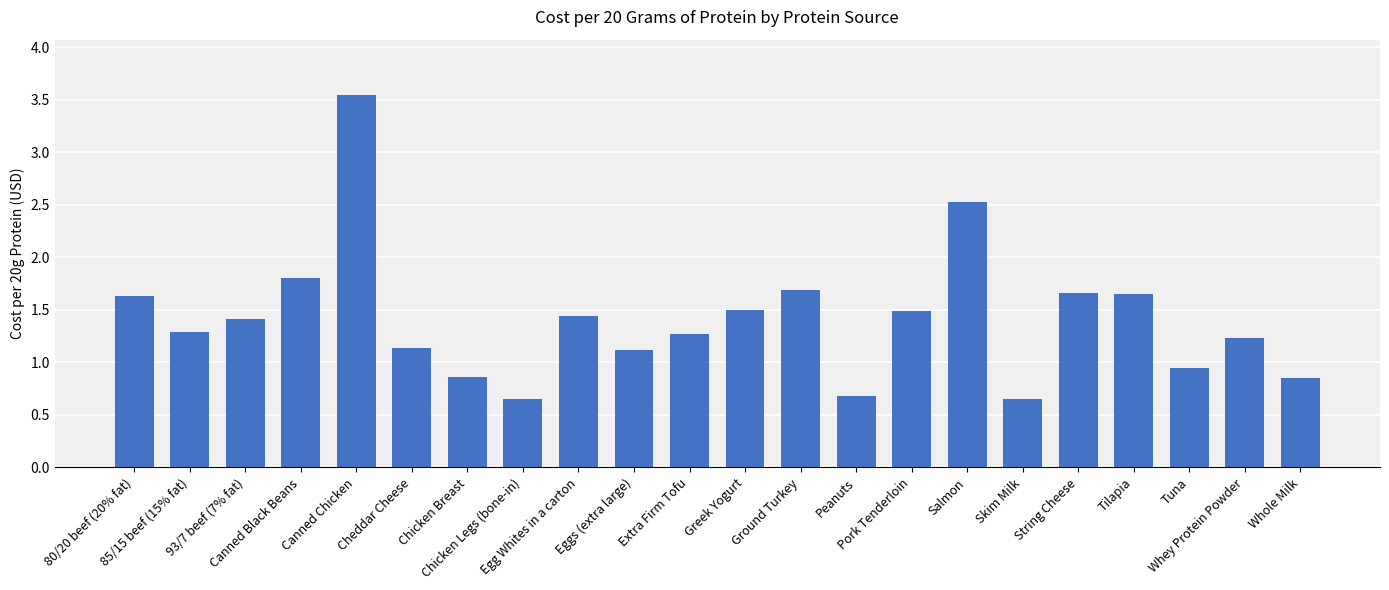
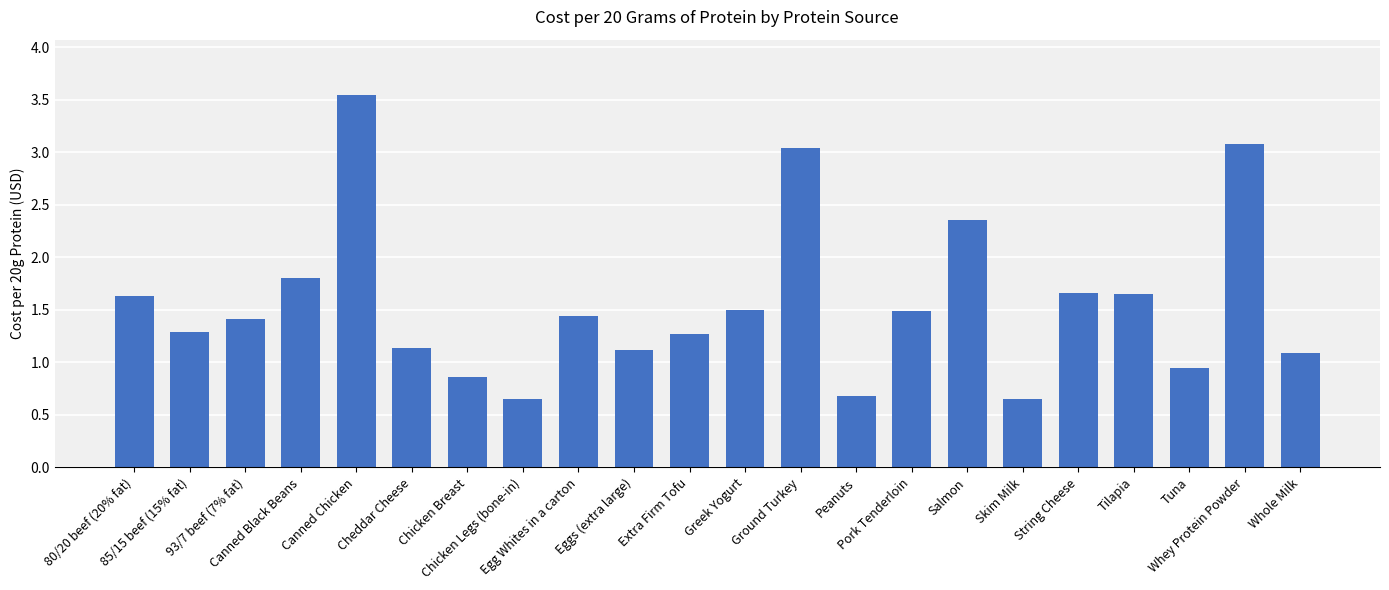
  {
    "80/20 beef (20% fat)": 1.63,
    "85/15 beef (15% fat)": 1.29,
    "93/7 beef (7% fat)": 1.41,
    "Canned Black Beans": 1.80,
    "Canned Chicken": 3.54,
    "Cheddar Cheese": 1.14,
    "Chicken Breast": 0.86,
    "Chicken Legs (bone-in)": 0.65,
    "Egg Whites in a carton": 1.44,
    "Eggs (extra large)": 1.12,
    "Extra Firm Tofu": 1.27,
    "Greek Yogurt": 1.50,
-   "Ground Turkey": 1.69,
+   "Ground Turkey": 3.04,
    "Peanuts": 0.68,
    "Pork Tenderloin": 1.49,
-   "Salmon": 2.53,
+   "Salmon": 2.35,
    "Skim Milk": 0.65,
    "String Cheese": 1.66,
    "Tilapia": 1.65,
    "Tuna": 0.95,
-   "Whey Protein Powder": 1.23,
-   "Whole Milk": 0.85
+   "Whey Protein Powder": 3.08,
+   "Whole Milk": 1.09
  }
